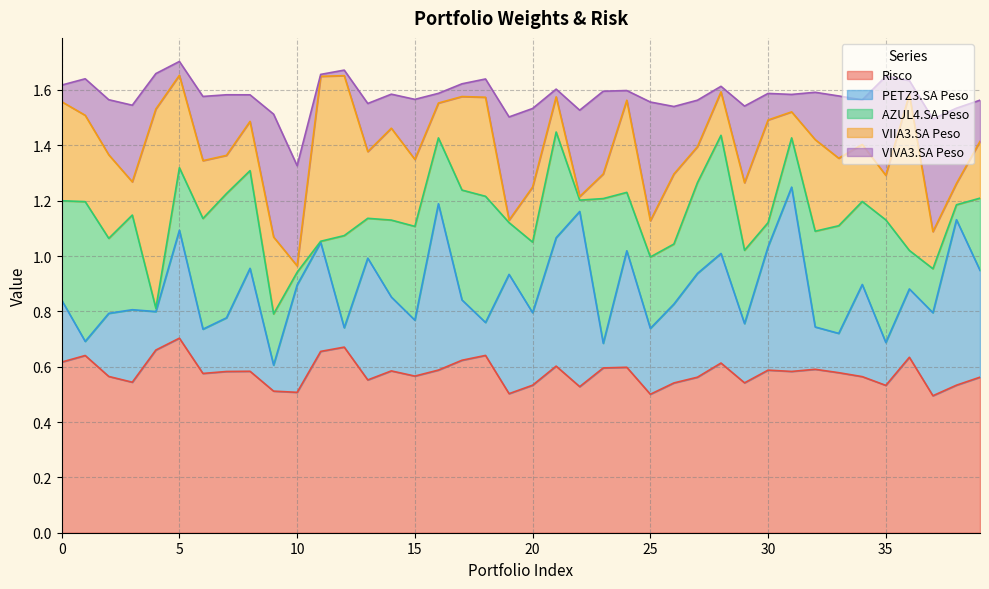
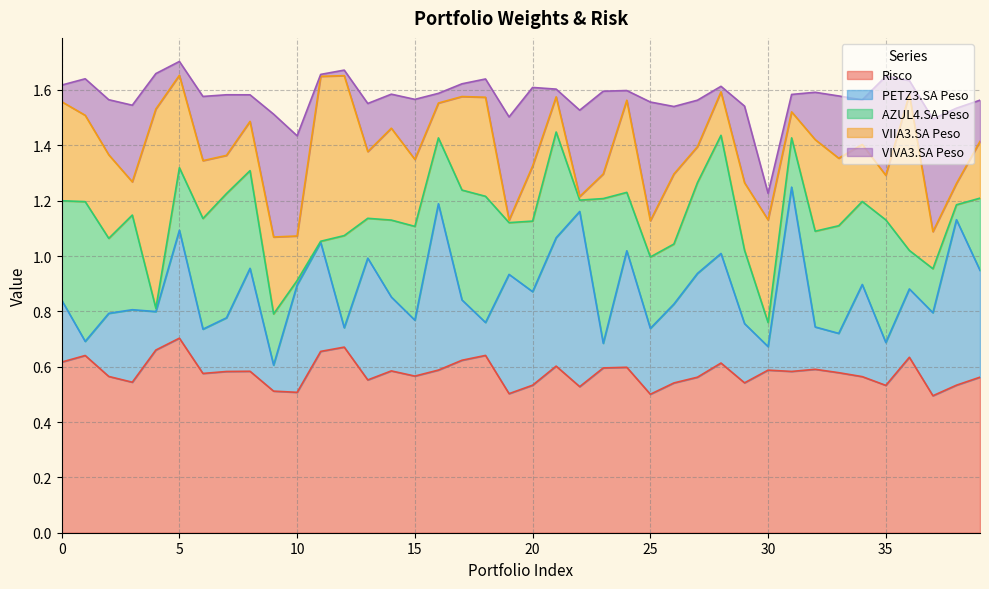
  {
    "Risco": {
      "0": 0.62,
      "5": 0.70,
      "10": 0.51,
      "15": 0.57,
      "20": 0.53,
      "25": 0.50,
      "30": 0.59,
      "35": 0.53
    },
    "PETZ3.SA Peso": {
      "0": 0.22,
      "5": 0.39,
      "10": 0.39,
      "15": 0.20,
-     "20": 0.26,
+     "20": 0.34,
      "25": 0.24,
-     "30": 0.45,
+     "30": 0.08,
      "35": 0.16
    },
    "AZUL4.SA Peso": {
      "0": 0.36,
      "5": 0.23,
-     "10": 0.05,
+     "10": 0.02,
      "15": 0.34,
      "20": 0.26,
      "25": 0.26,
      "30": 0.09,
      "35": 0.44
    },
    "VIIA3.SA Peso": {
      "0": 0.36,
      "5": 0.33,
-     "10": 0.02,
+     "10": 0.16,
      "15": 0.24,
      "20": 0.20,
      "25": 0.13,
      "30": 0.37,
      "35": 0.16
    },
    "VIVA3.SA Peso": {
      "0": 0.06,
      "5": 0.05,
      "10": 0.36,
      "15": 0.22,
      "20": 0.28,
      "25": 0.43,
      "30": 0.10
    }
  }
